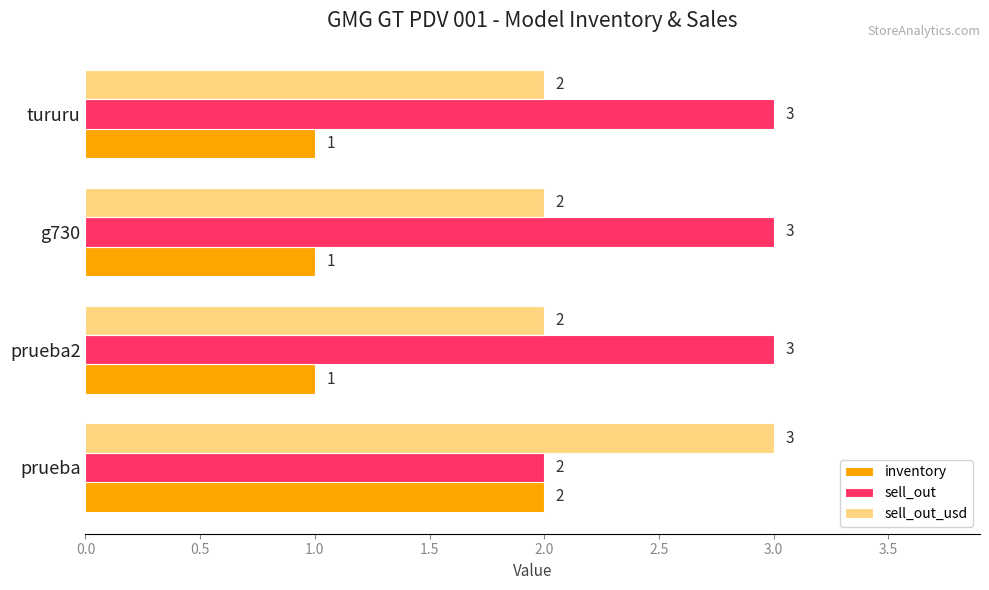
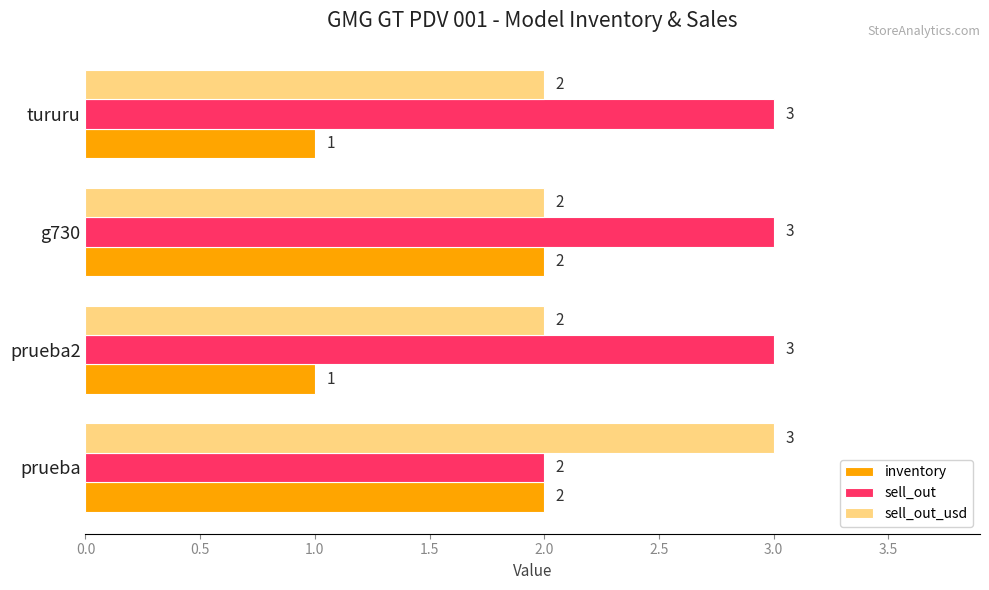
  {
    "inventory": {
      "tururu": 1,
-     "g730": 1,
+     "g730": 2,
      "prueba2": 1,
      "prueba": 2
    },
    "sell_out": {
      "tururu": 3,
      "g730": 3,
      "prueba2": 3,
      "prueba": 2
    },
    "sell_out_usd": {
      "tururu": 2,
      "g730": 2,
      "prueba2": 2,
      "prueba": 3
    }
  }
